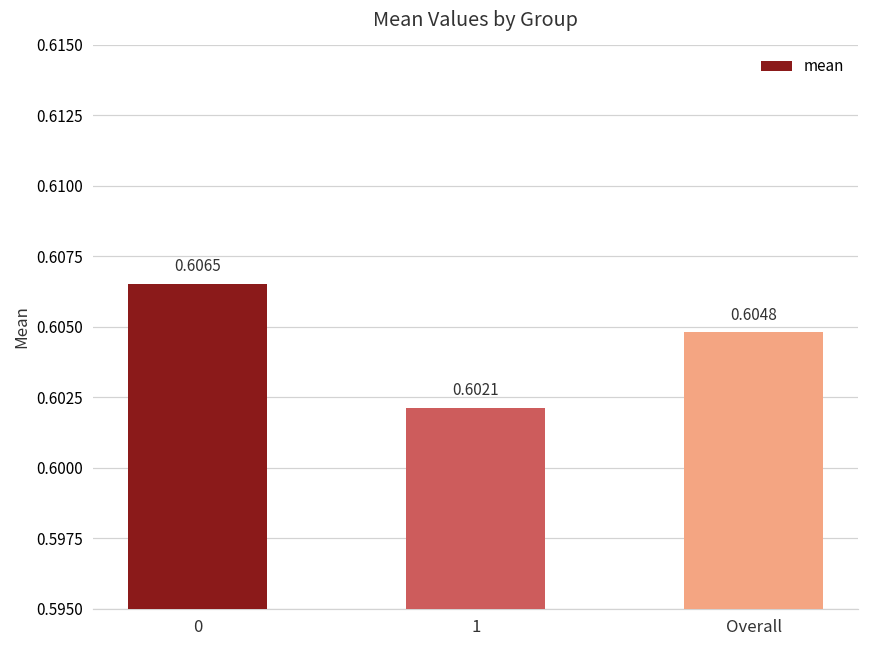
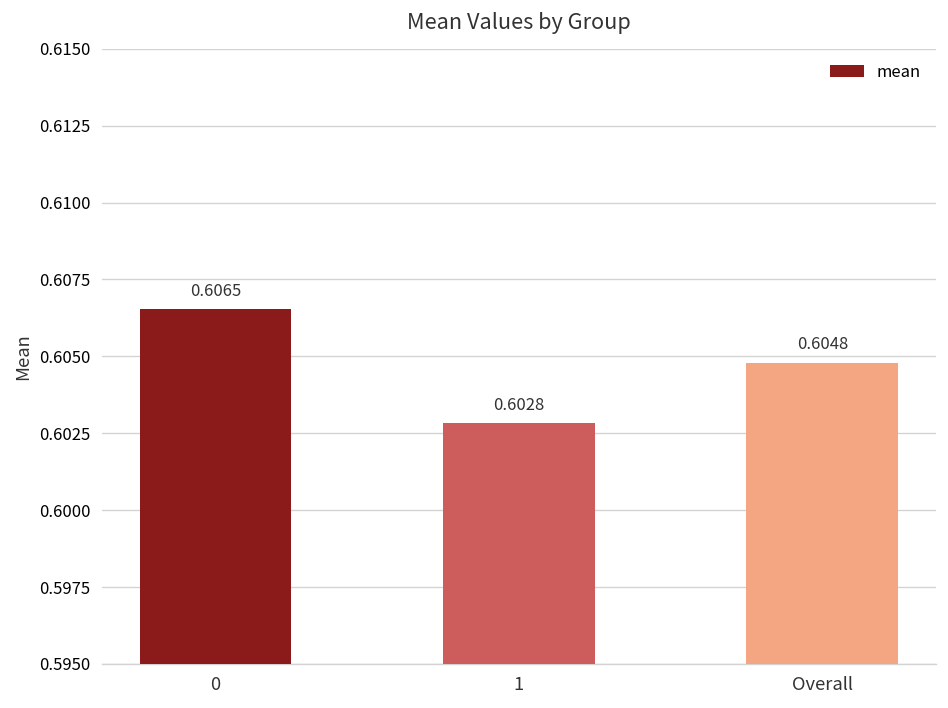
  {
    "0": 0.6065,
-   "1": 0.6021,
+   "1": 0.6028,
    "Overall": 0.6048
  }
